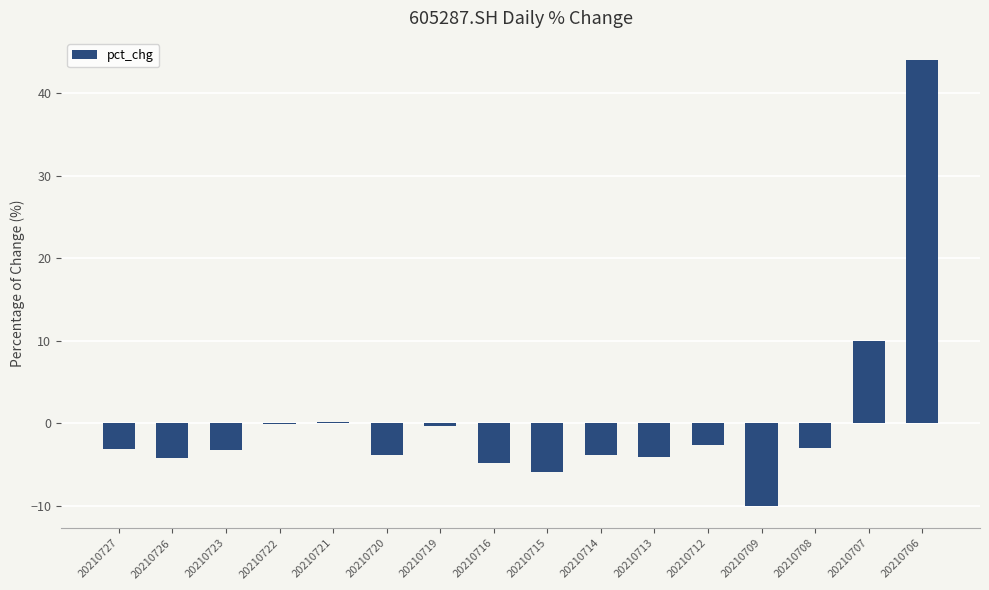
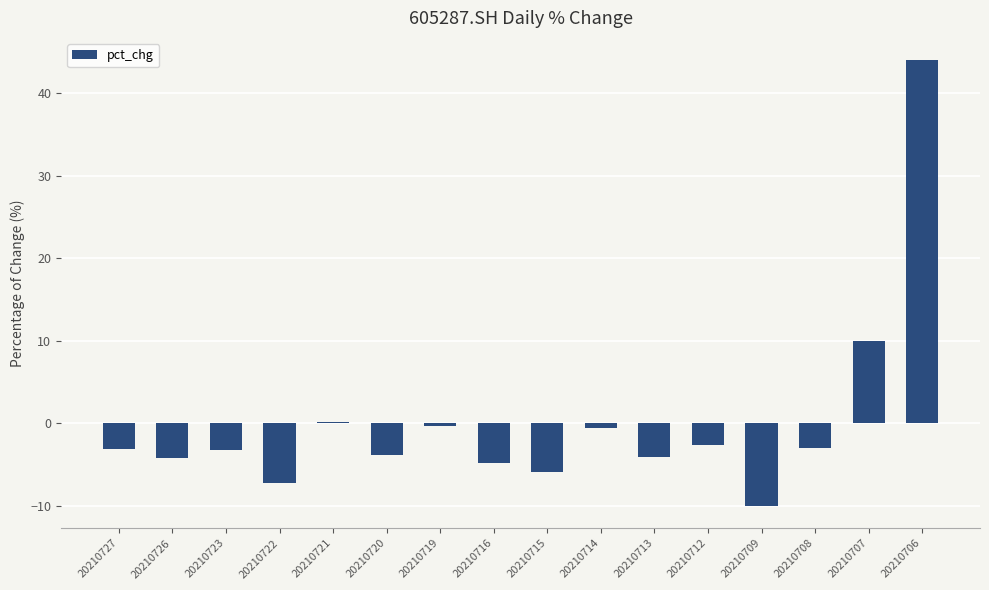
  {
    "20210727": -3,
    "20210726": -4,
    "20210723": -3,
-   "20210722": 0,
+   "20210722": -7,
    "20210720": -4,
    "20210719": 0,
    "20210716": -5,
    "20210715": -6,
-   "20210714": -4,
+   "20210714": -1,
    "20210713": -4,
    "20210712": -3,
    "20210709": -10,
    "20210708": -3,
    "20210707": 10,
    "20210706": 44
  }
